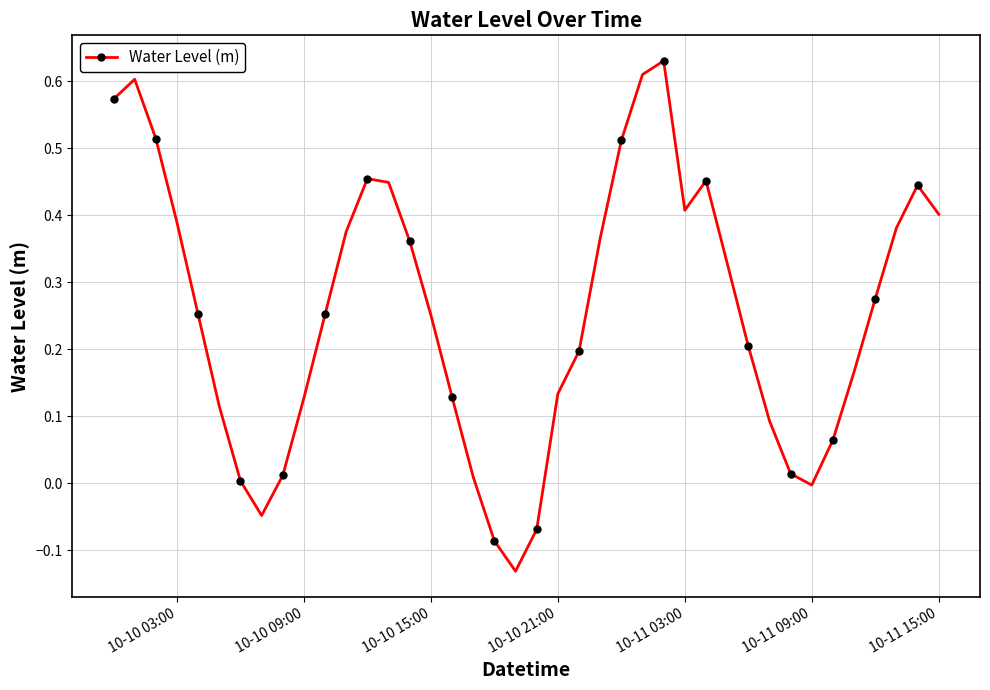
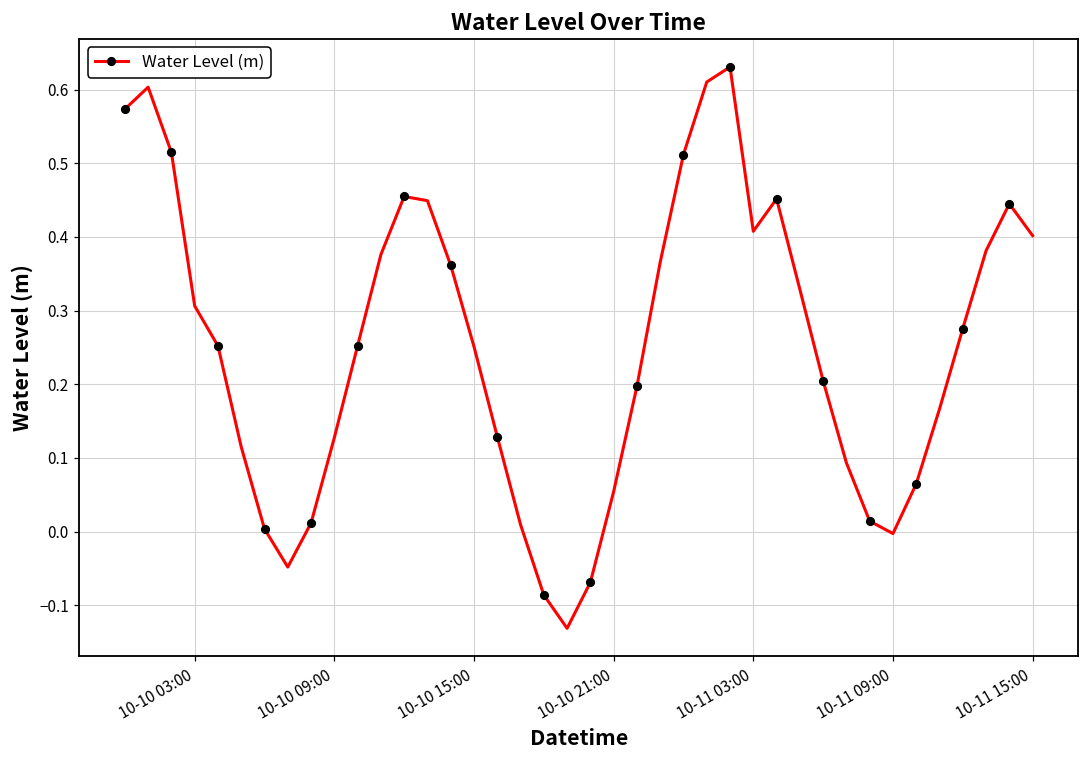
  {
-   "10-10 03:00": 0.39,
+   "10-10 03:00": 0.31,
    "10-10 09:00": 0.13,
    "10-10 15:00": 0.25,
-   "10-10 21:00": 0.13,
+   "10-10 21:00": 0.05,
    "10-11 03:00": 0.41,
    "10-11 09:00": 0.00,
    "10-11 15:00": 0.40
  }
